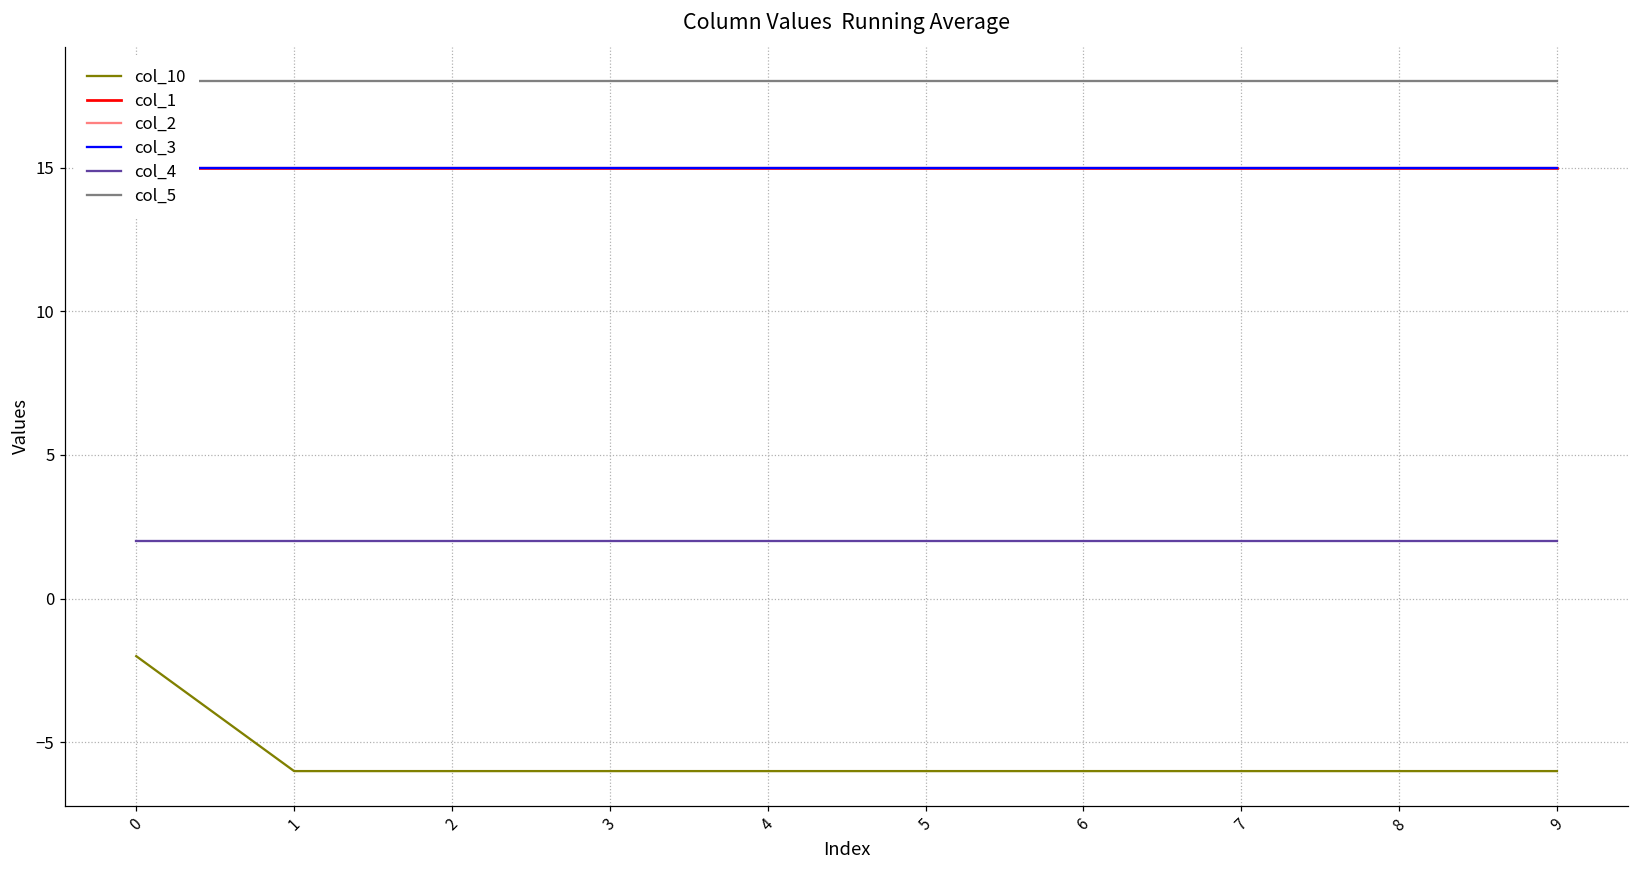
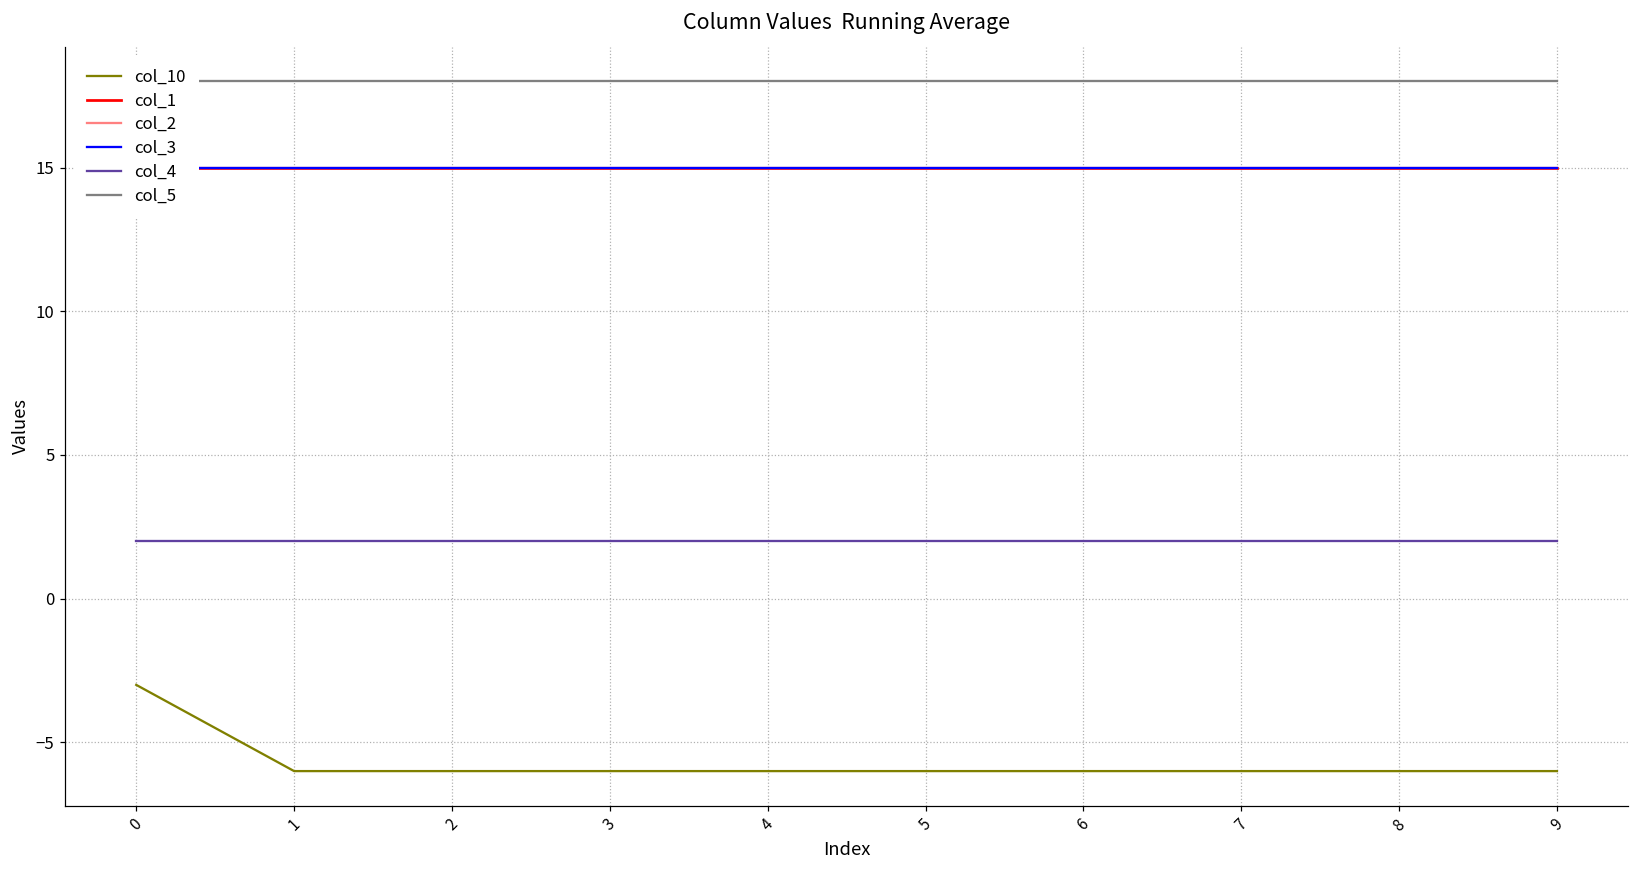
  {
    "col_10": {
-     "0": -2,
+     "0": -3,
      "1": -6,
      "2": -6,
      "3": -6,
      "4": -6,
      "5": -6,
      "6": -6,
      "7": -6,
      "8": -6,
      "9": -6
    },
    "col_3": {
      "1": 15,
      "2": 15,
      "3": 15,
      "4": 15,
      "5": 15,
      "6": 15,
      "7": 15,
      "8": 15,
      "9": 15
    },
    "col_4": {
      "0": 2,
      "1": 2,
      "2": 2,
      "3": 2,
      "4": 2,
      "5": 2,
      "6": 2,
      "7": 2,
      "8": 2,
      "9": 2
    },
    "col_5": {
      "1": 18,
      "2": 18,
      "3": 18,
      "4": 18,
      "5": 18,
      "6": 18,
      "7": 18,
      "8": 18,
      "9": 18
    }
  }
